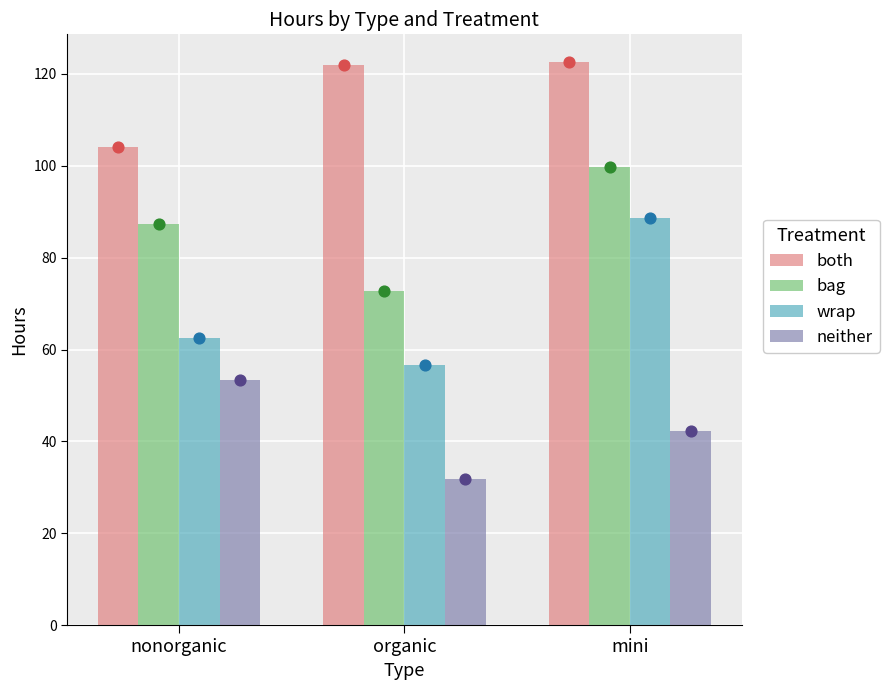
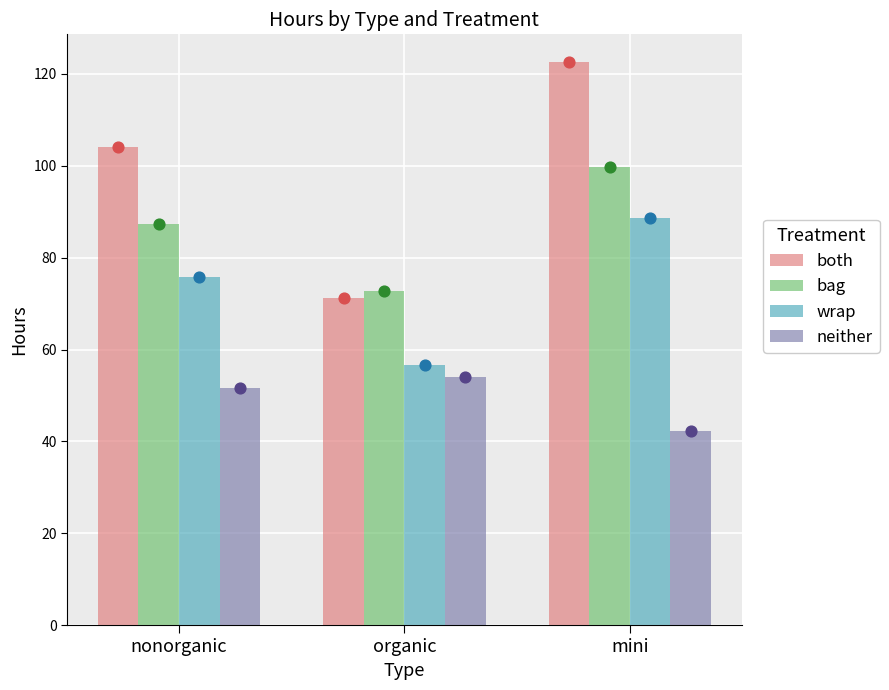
  {
    "both": {
      "nonorganic": 104,
-     "organic": 122,
+     "organic": 71,
      "mini": 123
    },
    "bag": {
      "nonorganic": 87,
      "organic": 73,
      "mini": 100
    },
    "wrap": {
-     "nonorganic": 62,
+     "nonorganic": 76,
      "organic": 57,
      "mini": 89
    },
    "neither": {
-     "nonorganic": 53,
-     "organic": 32,
+     "nonorganic": 52,
+     "organic": 54,
      "mini": 42
    }
  }
